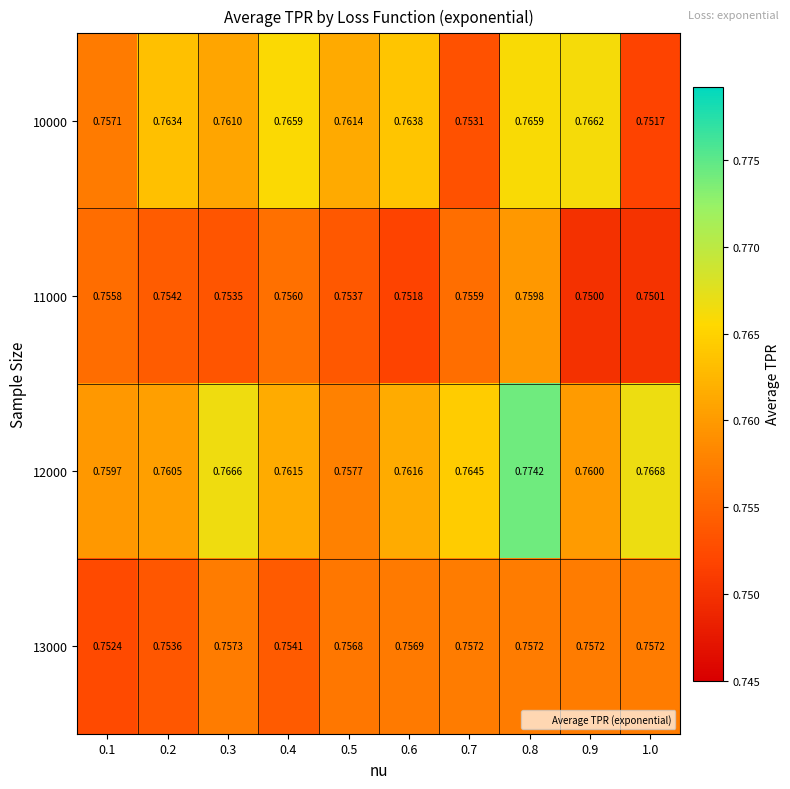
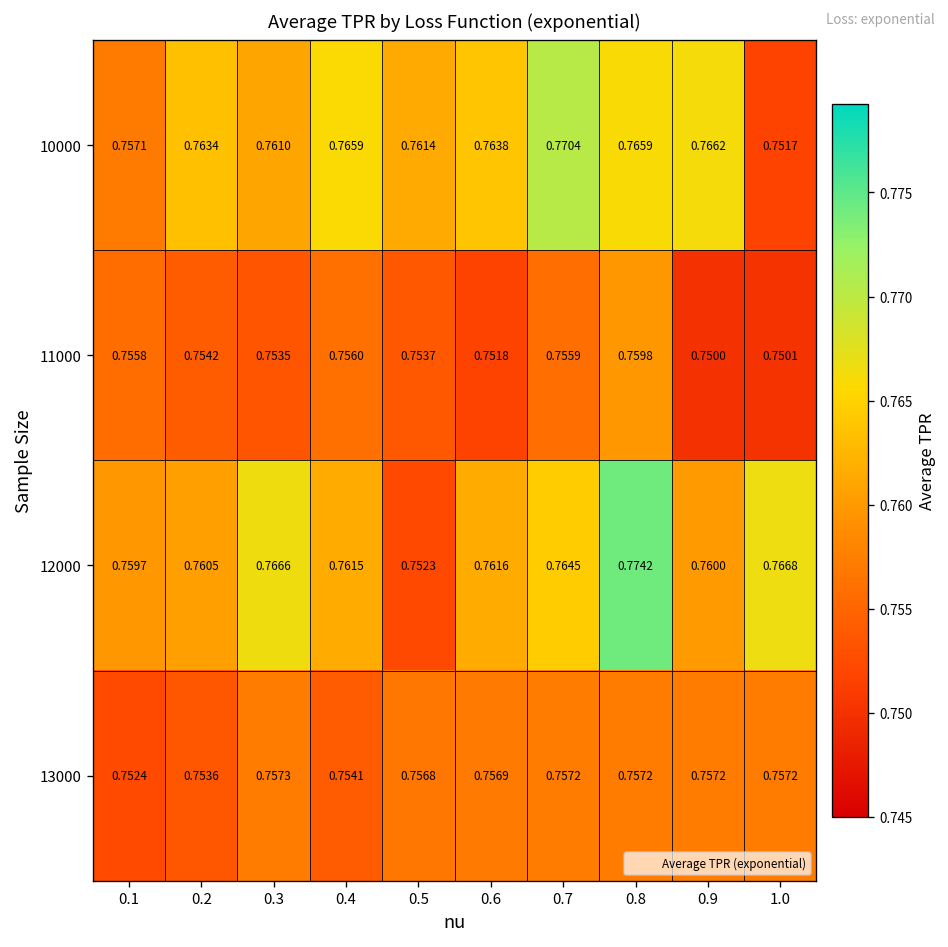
  {
    "10000": {
      "0.1": 0.7571,
      "0.2": 0.7634,
      "0.3": 0.7610,
      "0.4": 0.7659,
      "0.5": 0.7614,
      "0.6": 0.7638,
-     "0.7": 0.7531,
+     "0.7": 0.7704,
      "0.8": 0.7659,
      "0.9": 0.7662,
      "1.0": 0.7517
    },
    "11000": {
      "0.1": 0.7558,
      "0.2": 0.7542,
      "0.3": 0.7535,
      "0.4": 0.7560,
      "0.5": 0.7537,
      "0.6": 0.7518,
      "0.7": 0.7559,
      "0.8": 0.7598,
      "0.9": 0.7500,
      "1.0": 0.7501
    },
    "12000": {
      "0.1": 0.7597,
      "0.2": 0.7605,
      "0.3": 0.7666,
      "0.4": 0.7615,
-     "0.5": 0.7577,
+     "0.5": 0.7523,
      "0.6": 0.7616,
      "0.7": 0.7645,
      "0.8": 0.7742,
      "0.9": 0.7600,
      "1.0": 0.7668
    },
    "13000": {
      "0.1": 0.7524,
      "0.2": 0.7536,
      "0.3": 0.7573,
      "0.4": 0.7541,
      "0.5": 0.7568,
      "0.6": 0.7569,
      "0.7": 0.7572,
      "0.8": 0.7572,
      "0.9": 0.7572,
      "1.0": 0.7572
    }
  }
